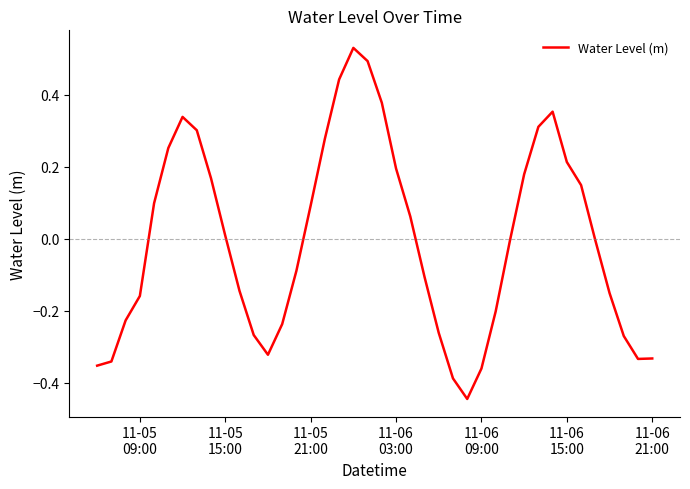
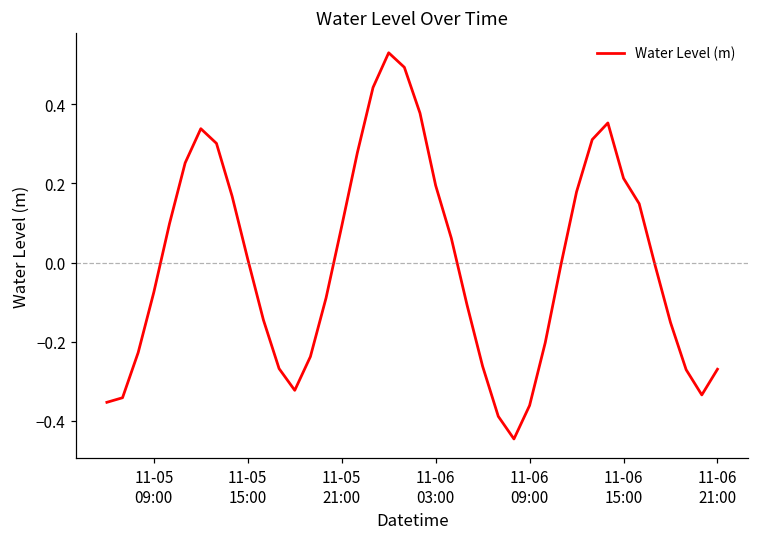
  {
-   "11-05 09:00": -0.16,
+   "11-05 09:00": -0.07,
    "11-05 15:00": 0.01,
    "11-05 21:00": 0.09,
    "11-06 03:00": 0.19,
    "11-06 09:00": -0.36,
    "11-06 15:00": 0.21,
-   "11-06 21:00": -0.33
+   "11-06 21:00": -0.27
  }
